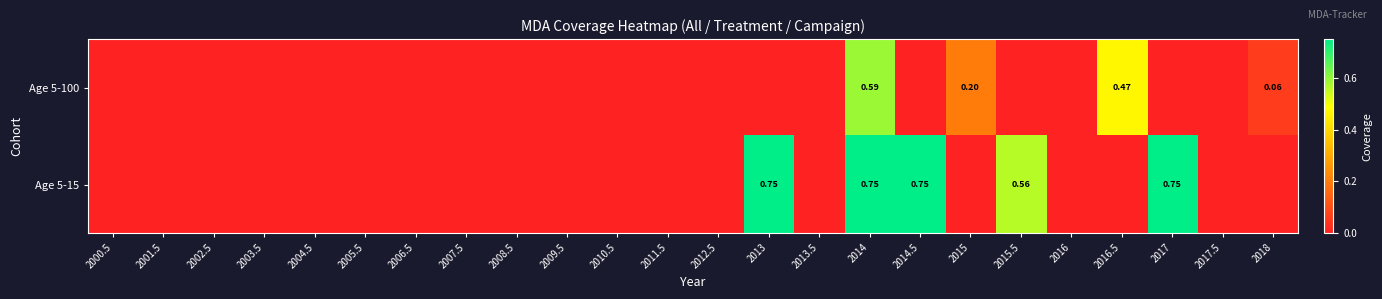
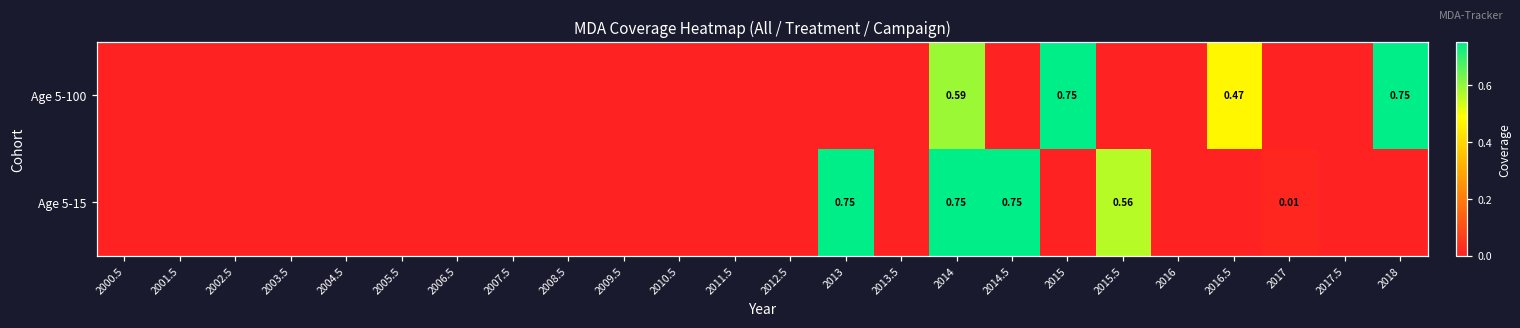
  {
    "Age 5-100": {
      "2014": 0.59,
-     "2015": 0.20,
+     "2015": 0.75,
      "2016.5": 0.47,
-     "2018": 0.06
+     "2018": 0.75
    },
    "Age 5-15": {
      "2013": 0.75,
      "2014": 0.75,
      "2014.5": 0.75,
      "2015.5": 0.56,
-     "2017": 0.75
+     "2017": 0.01
    }
  }
